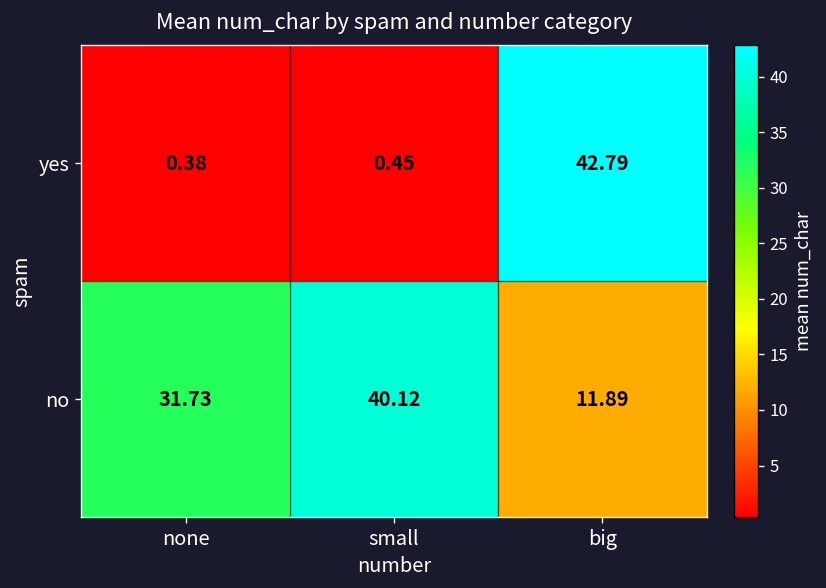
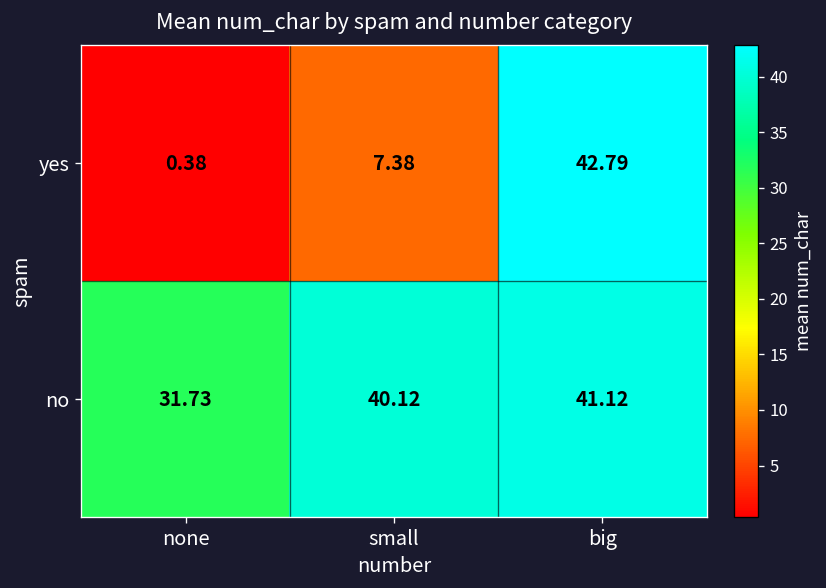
  {
    "yes": {
      "none": 0.38,
-     "small": 0.45,
+     "small": 7.38,
      "big": 42.79
    },
    "no": {
      "none": 31.73,
      "small": 40.12,
-     "big": 11.89
+     "big": 41.12
    }
  }
